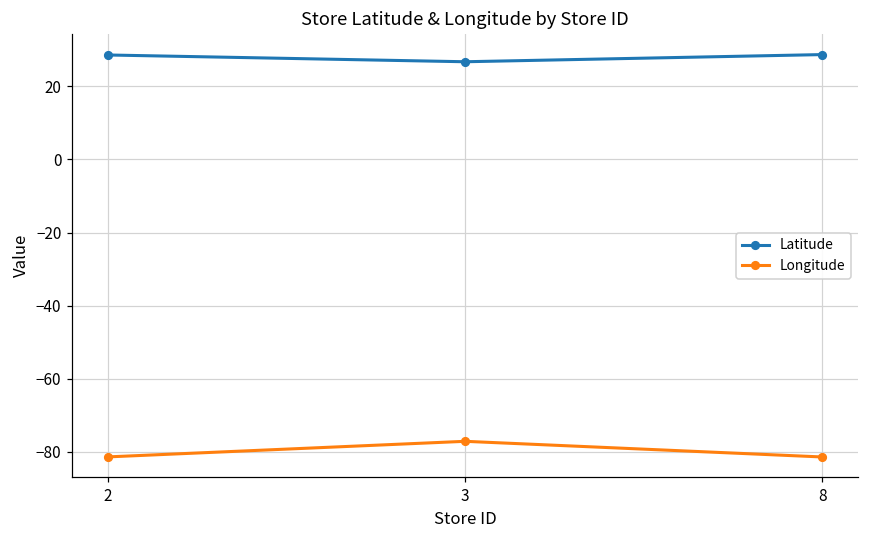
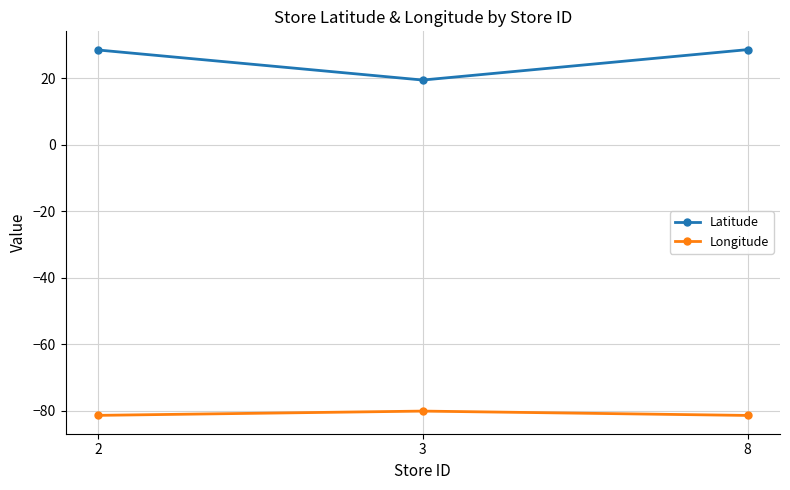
  {
    "Latitude": {
      "2": 29,
-     "3": 27,
+     "3": 20,
      "8": 29
    },
    "Longitude": {
      "2": -81,
-     "3": -77,
+     "3": -80,
      "8": -81
    }
  }
